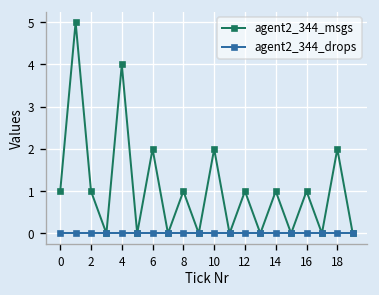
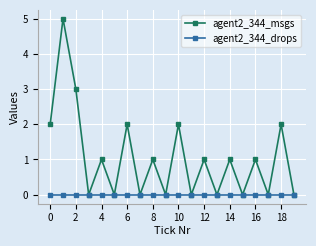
  {
    "agent2_344_msgs": {
-     "0": 1,
-     "2": 1,
-     "4": 4,
+     "0": 2,
+     "2": 3,
+     "4": 1,
      "6": 2,
      "8": 1,
      "10": 2,
      "12": 1,
      "14": 1,
      "16": 1,
      "18": 2
    },
    "agent2_344_drops": {
      "0": 0,
      "2": 0,
      "4": 0,
      "6": 0,
      "8": 0,
      "10": 0,
      "12": 0,
      "14": 0,
      "16": 0,
      "18": 0
    }
  }
